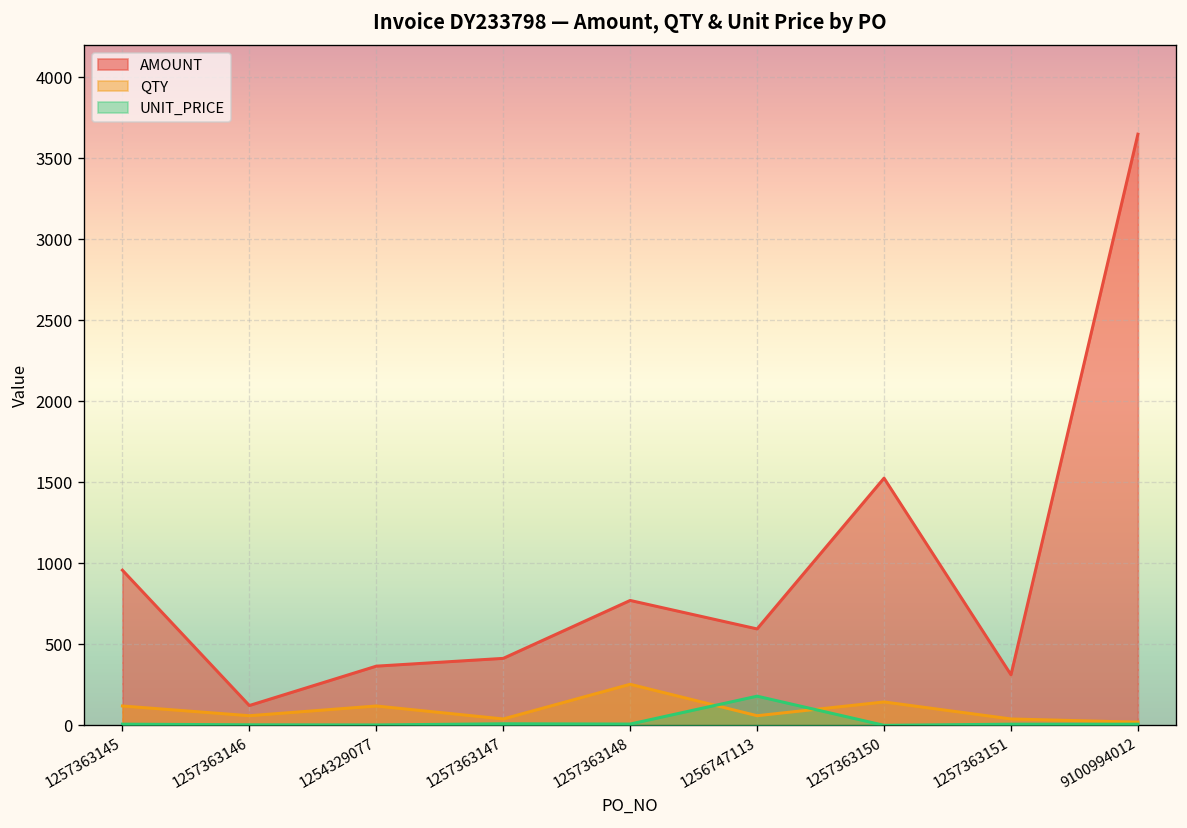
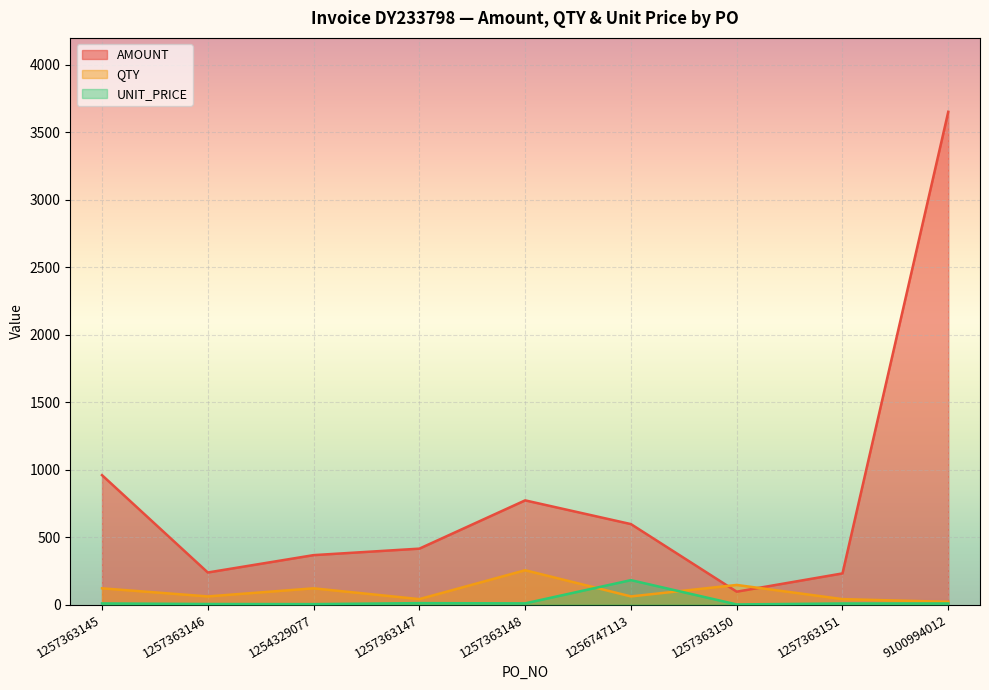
  {
    "AMOUNT": {
      "1257363145": 960,
-     "1257363146": 120,
+     "1257363146": 240,
      "1254329077": 370,
      "1257363147": 410,
      "1257363148": 770,
      "1256747113": 600,
-     "1257363150": 1530,
-     "1257363151": 310,
+     "1257363150": 100,
+     "1257363151": 230,
      "9100994012": 3650
    },
    "QTY": {
      "1257363145": 120,
      "1257363146": 60,
      "1254329077": 120,
      "1257363147": 40,
      "1257363148": 250,
      "1256747113": 60,
      "1257363150": 150,
      "1257363151": 40
    },
    "UNIT_PRICE": {
      "1257363145": 10,
      "1257363146": 0,
      "1254329077": 0,
      "1257363147": 10,
      "1257363148": 10,
      "1256747113": 180,
      "1257363150": 0,
      "1257363151": 10
    }
  }
